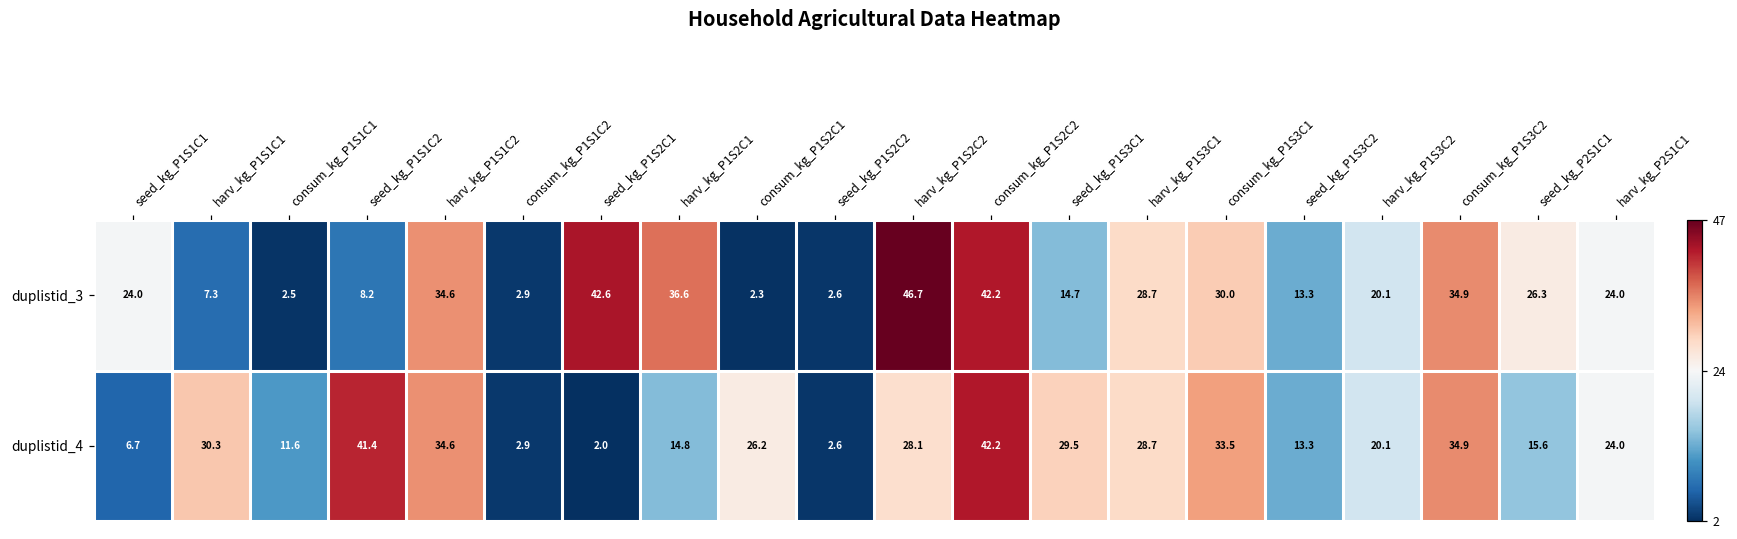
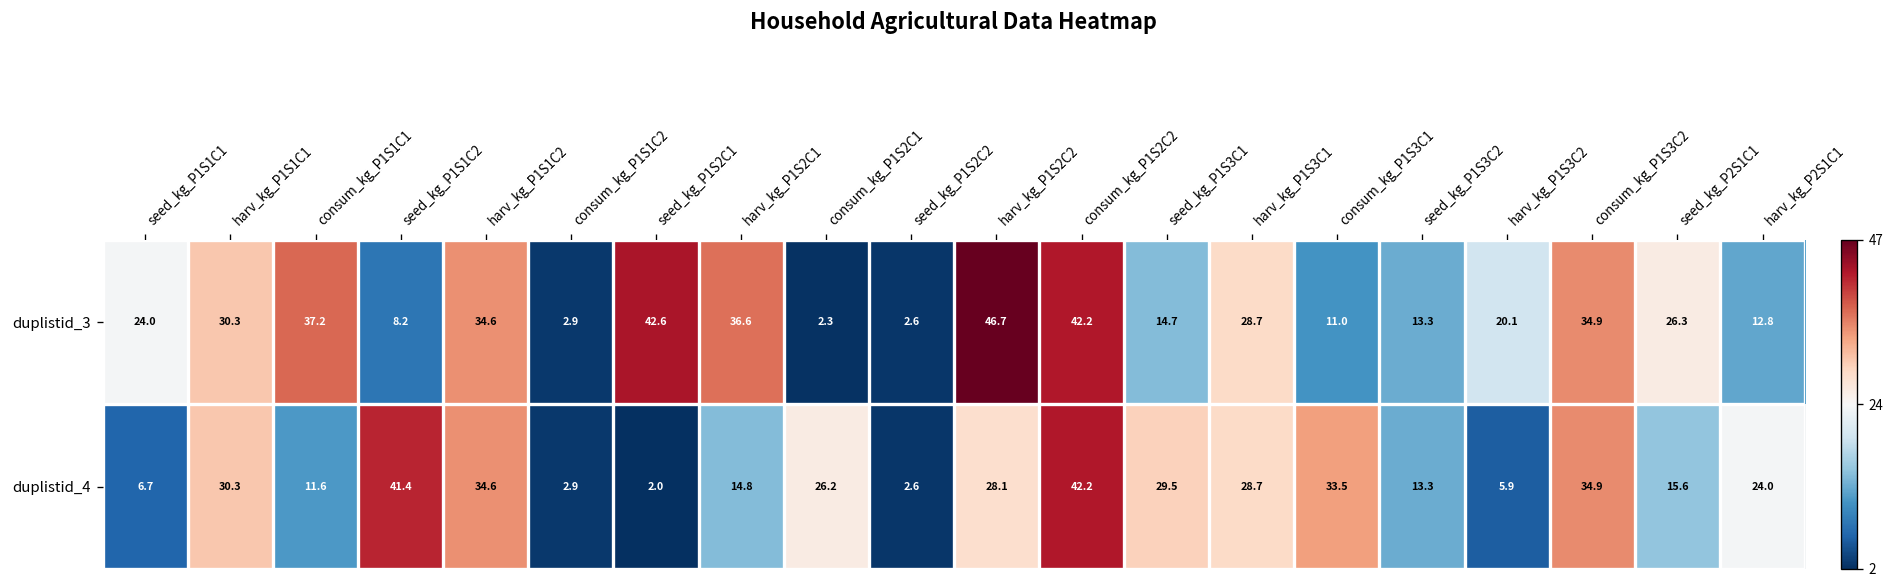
  {
    "duplistid_3": {
      "seed_kg_P1S1C1": 24.0,
-     "harv_kg_P1S1C1": 7.3,
-     "consum_kg_P1S1C1": 2.5,
+     "harv_kg_P1S1C1": 30.3,
+     "consum_kg_P1S1C1": 37.2,
      "seed_kg_P1S1C2": 8.2,
      "harv_kg_P1S1C2": 34.6,
      "consum_kg_P1S1C2": 2.9,
      "seed_kg_P1S2C1": 42.6,
      "harv_kg_P1S2C1": 36.6,
      "consum_kg_P1S2C1": 2.3,
      "seed_kg_P1S2C2": 2.6,
      "harv_kg_P1S2C2": 46.7,
      "consum_kg_P1S2C2": 42.2,
      "seed_kg_P1S3C1": 14.7,
      "harv_kg_P1S3C1": 28.7,
-     "consum_kg_P1S3C1": 30.0,
+     "consum_kg_P1S3C1": 11.0,
      "seed_kg_P1S3C2": 13.3,
      "harv_kg_P1S3C2": 20.1,
      "consum_kg_P1S3C2": 34.9,
      "seed_kg_P2S1C1": 26.3,
-     "harv_kg_P2S1C1": 24.0
+     "harv_kg_P2S1C1": 12.8
    },
    "duplistid_4": {
      "seed_kg_P1S1C1": 6.7,
      "harv_kg_P1S1C1": 30.3,
      "consum_kg_P1S1C1": 11.6,
      "seed_kg_P1S1C2": 41.4,
      "harv_kg_P1S1C2": 34.6,
      "consum_kg_P1S1C2": 2.9,
      "seed_kg_P1S2C1": 2.0,
      "harv_kg_P1S2C1": 14.8,
      "consum_kg_P1S2C1": 26.2,
      "seed_kg_P1S2C2": 2.6,
      "harv_kg_P1S2C2": 28.1,
      "consum_kg_P1S2C2": 42.2,
      "seed_kg_P1S3C1": 29.5,
      "harv_kg_P1S3C1": 28.7,
      "consum_kg_P1S3C1": 33.5,
      "seed_kg_P1S3C2": 13.3,
-     "harv_kg_P1S3C2": 20.1,
+     "harv_kg_P1S3C2": 5.9,
      "consum_kg_P1S3C2": 34.9,
      "seed_kg_P2S1C1": 15.6,
      "harv_kg_P2S1C1": 24.0
    }
  }
